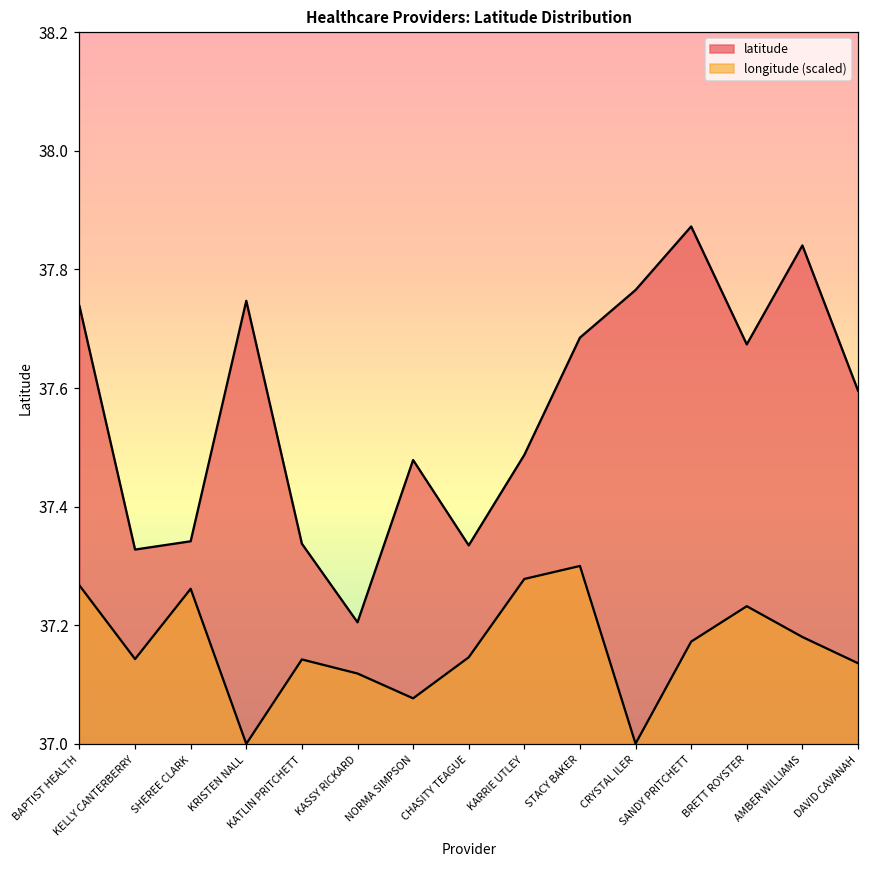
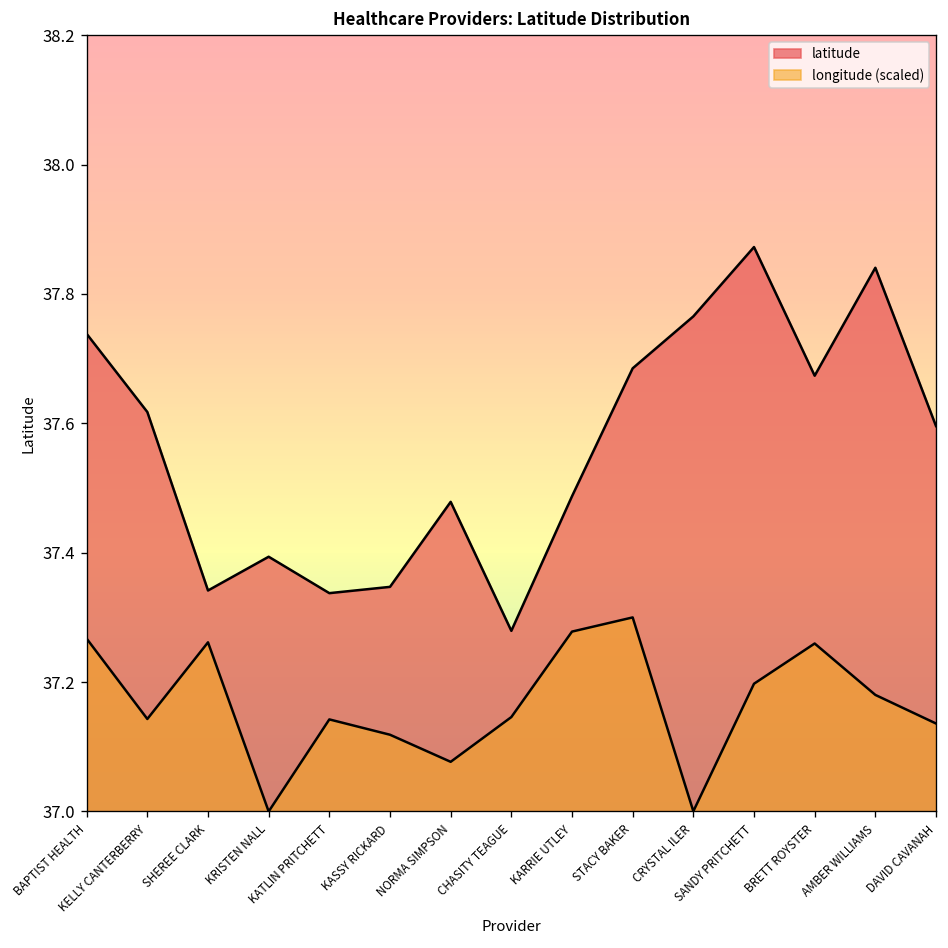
  {
    "latitude": {
      "BAPTIST HEALTH": 37.74,
-     "KELLY CANTERBERRY": 37.33,
+     "KELLY CANTERBERRY": 37.62,
      "SHEREE CLARK": 37.34,
-     "KRISTEN NALL": 37.75,
+     "KRISTEN NALL": 37.39,
      "KATLIN PRITCHETT": 37.34,
-     "KASSY RICKARD": 37.21,
+     "KASSY RICKARD": 37.35,
      "NORMA SIMPSON": 37.48,
-     "CHASITY TEAGUE": 37.33,
+     "CHASITY TEAGUE": 37.28,
      "KARRIE UTLEY": 37.49,
      "STACY BAKER": 37.69,
      "CRYSTAL ILER": 37.77,
      "SANDY PRITCHETT": 37.87,
      "BRETT ROYSTER": 37.67,
      "AMBER WILLIAMS": 37.84,
      "DAVID CAVANAH": 37.60
    },
    "longitude (scaled)": {
      "BAPTIST HEALTH": 37.27,
      "KELLY CANTERBERRY": 37.14,
      "SHEREE CLARK": 37.26,
      "KRISTEN NALL": 37.00,
      "KATLIN PRITCHETT": 37.14,
      "KASSY RICKARD": 37.12,
      "NORMA SIMPSON": 37.08,
      "CHASITY TEAGUE": 37.15,
      "KARRIE UTLEY": 37.28,
      "STACY BAKER": 37.30,
      "CRYSTAL ILER": 37.00,
-     "SANDY PRITCHETT": 37.17,
-     "BRETT ROYSTER": 37.23,
+     "SANDY PRITCHETT": 37.20,
+     "BRETT ROYSTER": 37.26,
      "AMBER WILLIAMS": 37.18,
      "DAVID CAVANAH": 37.14
    }
  }
